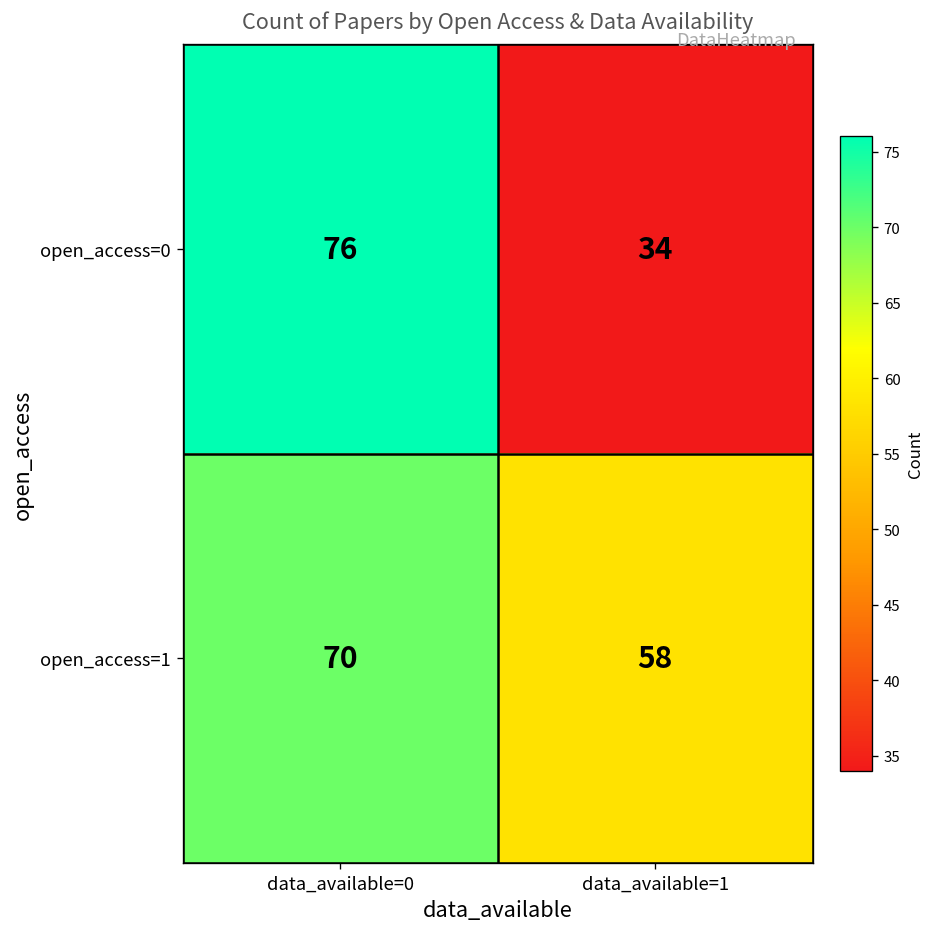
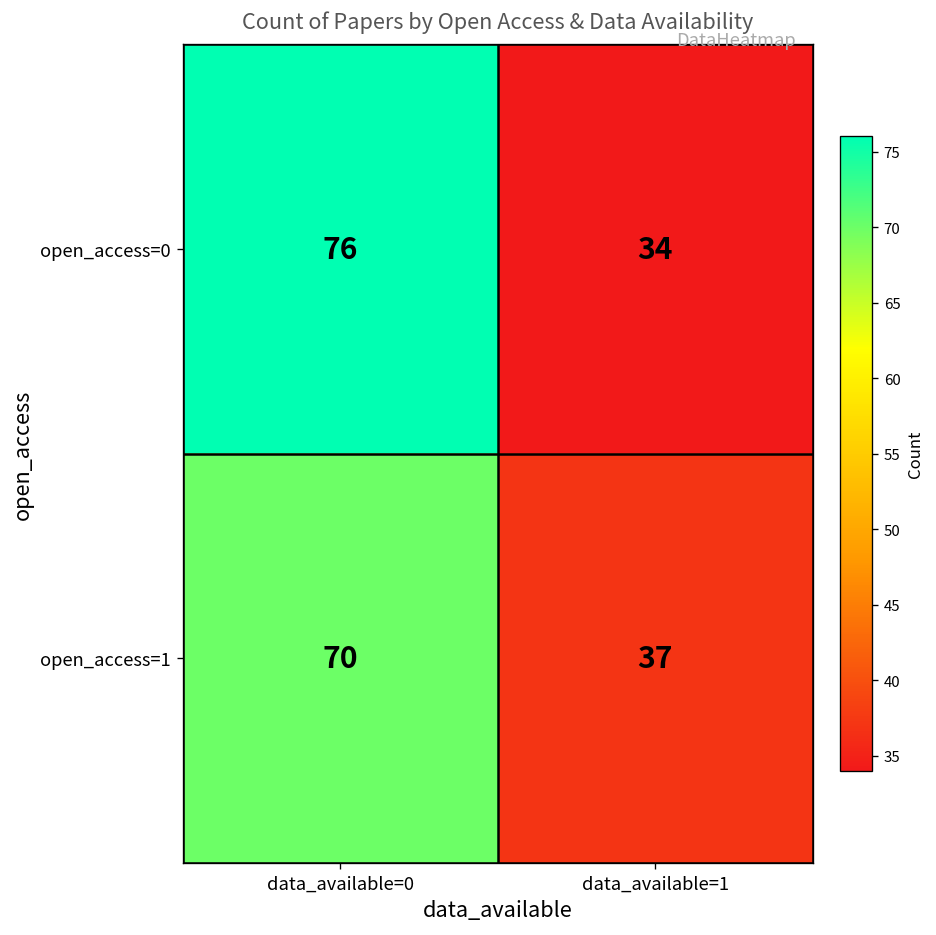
  {
    "open_access=0": {
      "data_available=0": 76,
      "data_available=1": 34
    },
    "open_access=1": {
      "data_available=0": 70,
-     "data_available=1": 58
+     "data_available=1": 37
    }
  }
